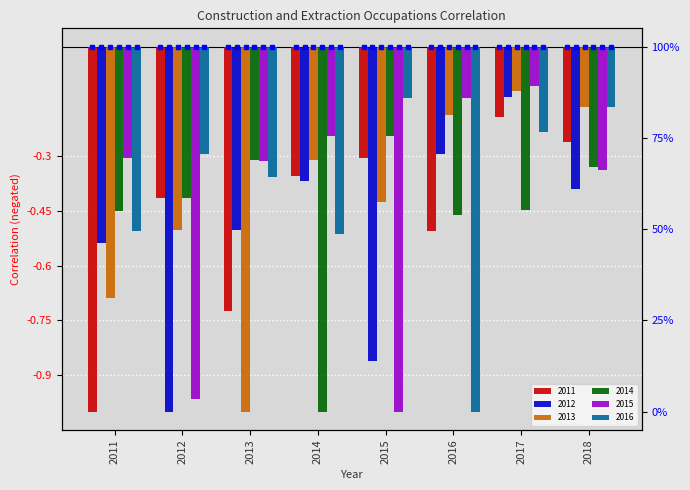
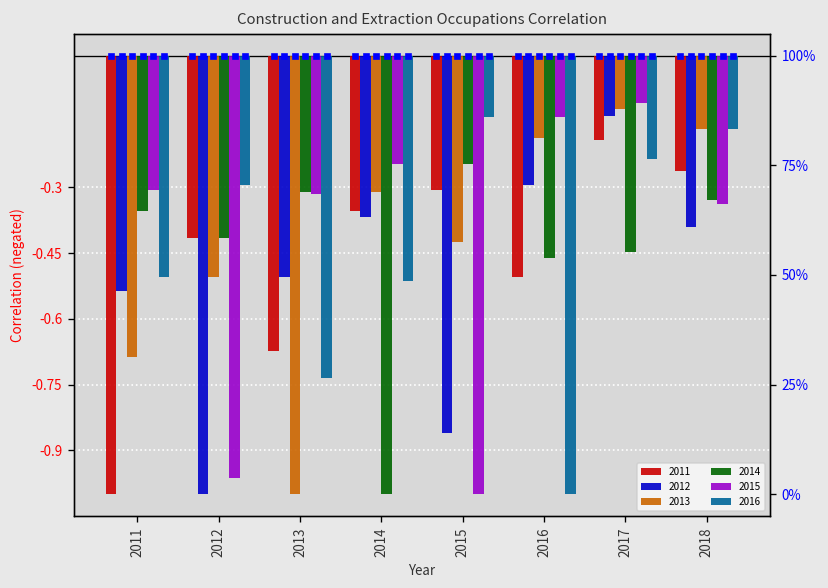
  {
    "2011": {
      "2011": -1.00,
      "2012": -0.42,
-     "2013": -0.72,
+     "2013": -0.67,
      "2014": -0.36,
      "2015": -0.31,
      "2016": -0.50,
      "2017": -0.19,
      "2018": -0.26
    },
    "2013": {
      "2011": -0.69,
      "2012": -0.50,
      "2013": -1.00,
      "2014": -0.31,
      "2015": -0.42,
      "2016": -0.19,
      "2017": -0.12,
      "2018": -0.17
    },
    "2014": {
-     "2011": -0.45,
+     "2011": -0.36,
      "2012": -0.42,
      "2013": -0.31,
      "2014": -1.00,
      "2015": -0.25,
      "2016": -0.46,
      "2017": -0.45,
      "2018": -0.33
    },
    "2015": {
      "2011": -0.31,
      "2012": -0.96,
      "2013": -0.31,
      "2014": -0.25,
      "2015": -1.00,
      "2016": -0.14,
      "2017": -0.11,
      "2018": -0.34
    },
    "2016": {
      "2011": -0.50,
      "2012": -0.30,
-     "2013": -0.36,
+     "2013": -0.73,
      "2014": -0.51,
      "2015": -0.14,
      "2016": -1.00,
      "2017": -0.23,
      "2018": -0.17
    }
  }
